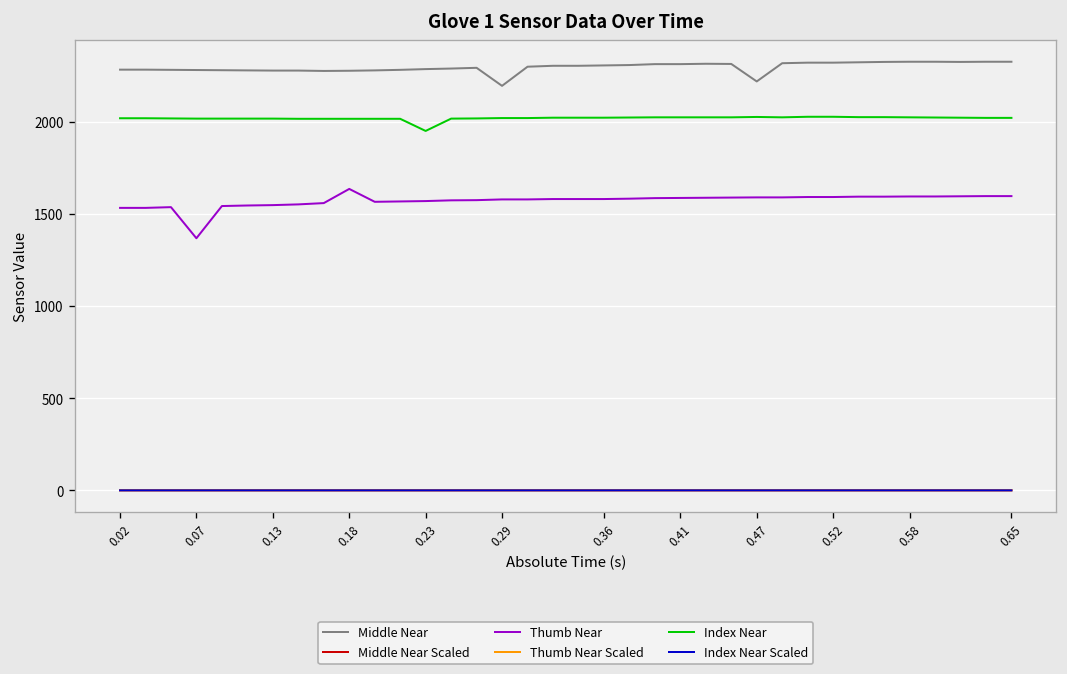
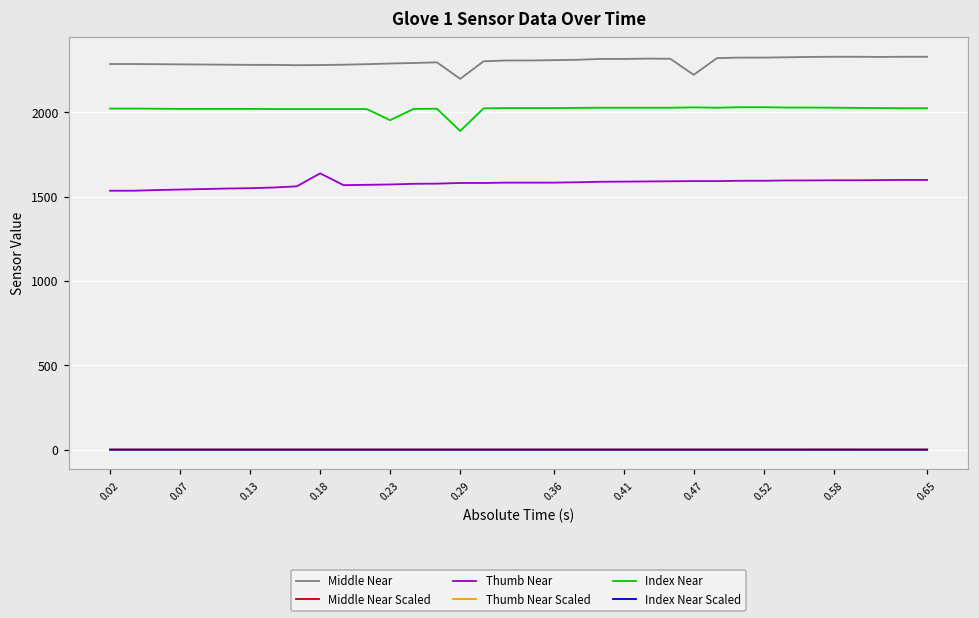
  {
    "Middle Near": {
      "0.02": 2290,
      "0.07": 2280,
      "0.13": 2280,
      "0.18": 2280,
      "0.23": 2290,
      "0.29": 2200,
      "0.36": 2310,
      "0.41": 2320,
      "0.47": 2220,
      "0.52": 2320,
      "0.58": 2330,
      "0.65": 2330
    },
    "Index Near Scaled": {
      "0.02": 0,
      "0.07": 0,
      "0.13": 0,
      "0.18": 0,
      "0.23": 0,
      "0.29": 0,
      "0.36": 0,
      "0.41": 0,
      "0.47": 0,
      "0.52": 0,
      "0.58": 0,
      "0.65": 0
    },
    "Thumb Near": {
      "0.02": 1540,
-     "0.07": 1370,
+     "0.07": 1540,
      "0.13": 1550,
      "0.18": 1640,
      "0.23": 1570,
      "0.29": 1580,
      "0.36": 1580,
      "0.41": 1590,
      "0.47": 1590,
      "0.52": 1590,
      "0.58": 1600,
      "0.65": 1600
    },
    "Index Near": {
      "0.02": 2020,
      "0.07": 2020,
      "0.13": 2020,
      "0.18": 2020,
      "0.23": 1950,
-     "0.29": 2020,
+     "0.29": 1890,
      "0.36": 2030,
      "0.41": 2030,
      "0.47": 2030,
      "0.52": 2030,
      "0.58": 2030,
      "0.65": 2020
    }
  }
